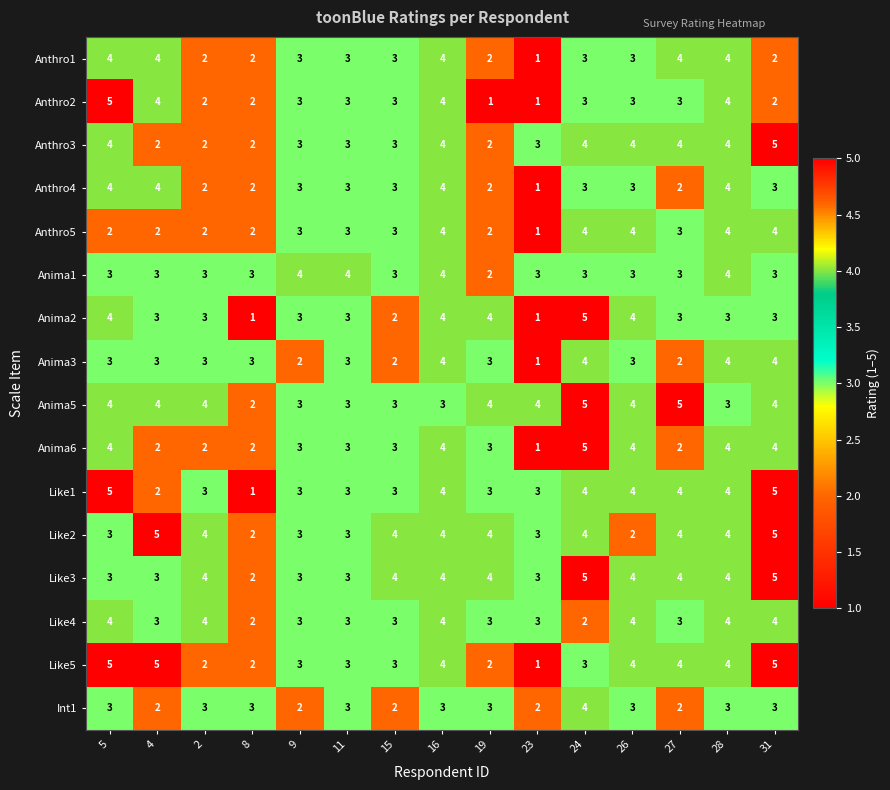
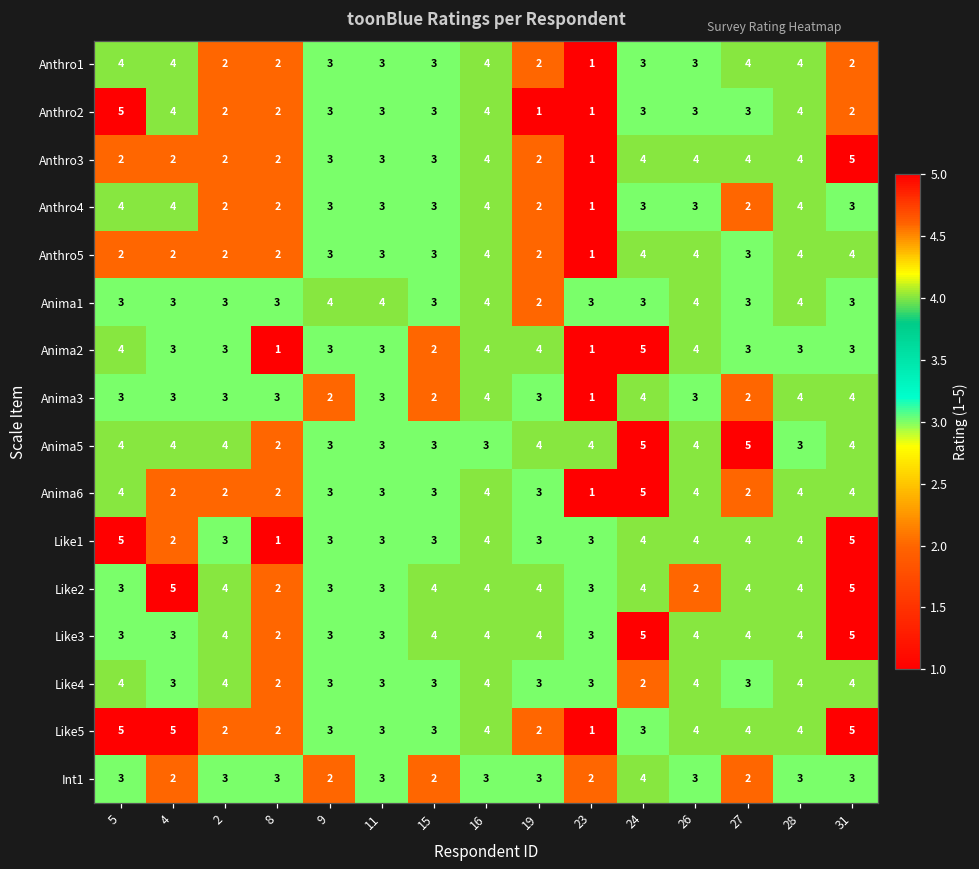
  {
    "Anthro3": {
-     "5": 4,
+     "5": 2,
      "4": 2,
      "2": 2,
      "8": 2,
      "9": 3,
      "11": 3,
      "15": 3,
      "16": 4,
      "19": 2,
-     "23": 3,
+     "23": 1,
      "24": 4,
      "26": 4,
      "27": 4,
      "28": 4,
      "31": 5
    },
    "Anima1": {
      "5": 3,
      "4": 3,
      "2": 3,
      "8": 3,
      "9": 4,
      "11": 4,
      "15": 3,
      "16": 4,
      "19": 2,
      "23": 3,
      "24": 3,
-     "26": 3,
+     "26": 4,
      "27": 3,
      "28": 4,
      "31": 3
    }
  }
